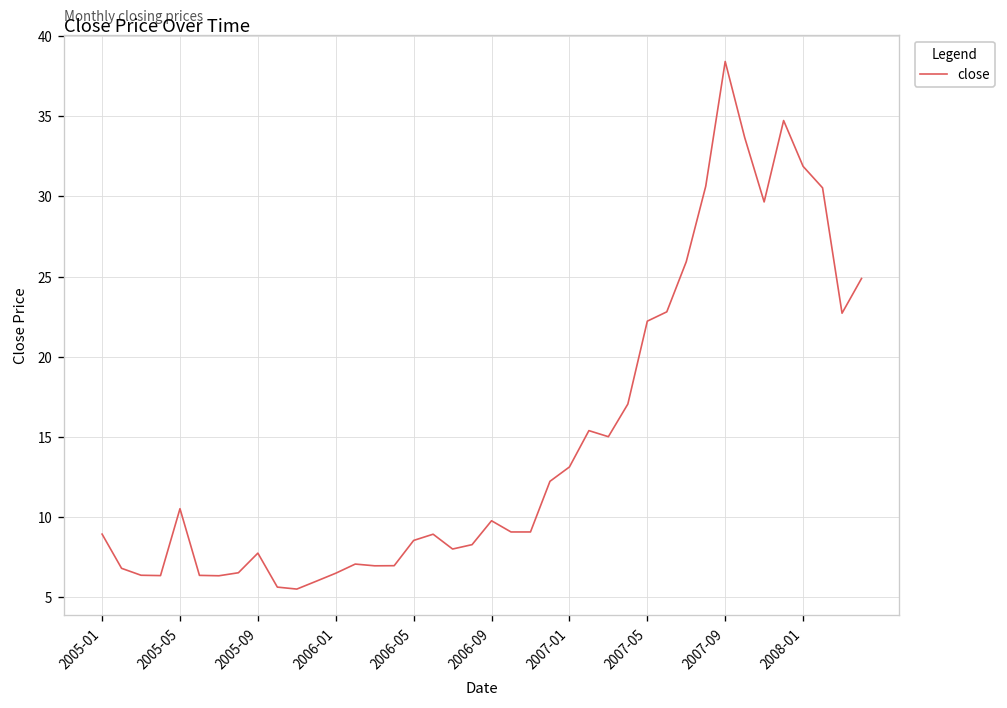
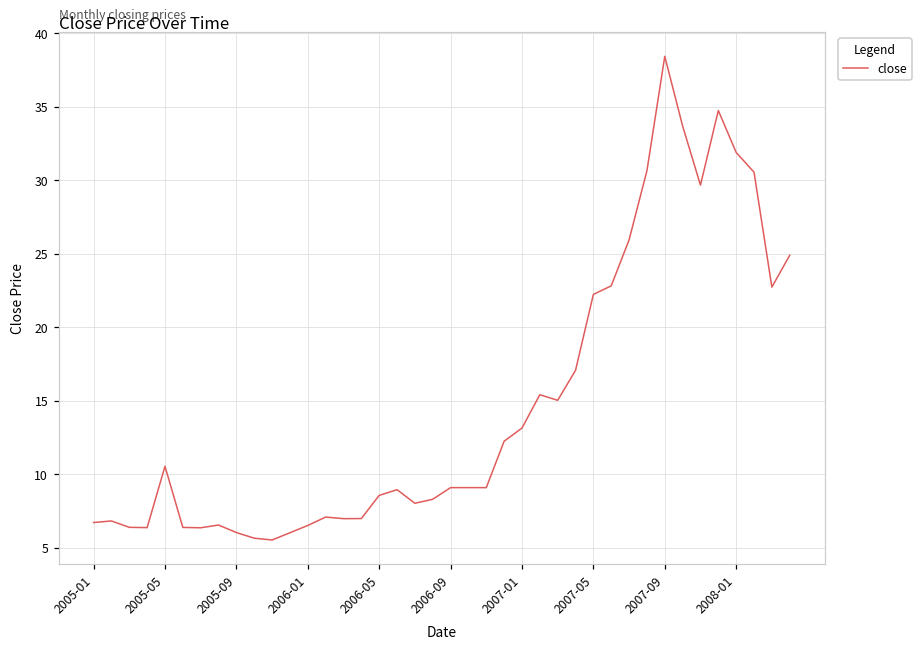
  {
-   "2005-01": 8.9,
+   "2005-01": 6.7,
    "2005-05": 10.5,
-   "2005-09": 7.8,
+   "2005-09": 6.0,
    "2006-01": 6.5,
    "2006-05": 8.5,
-   "2006-09": 9.8,
+   "2006-09": 9.1,
    "2007-01": 13.1,
    "2007-05": 22.2,
    "2007-09": 38.4,
    "2008-01": 31.9
  }
